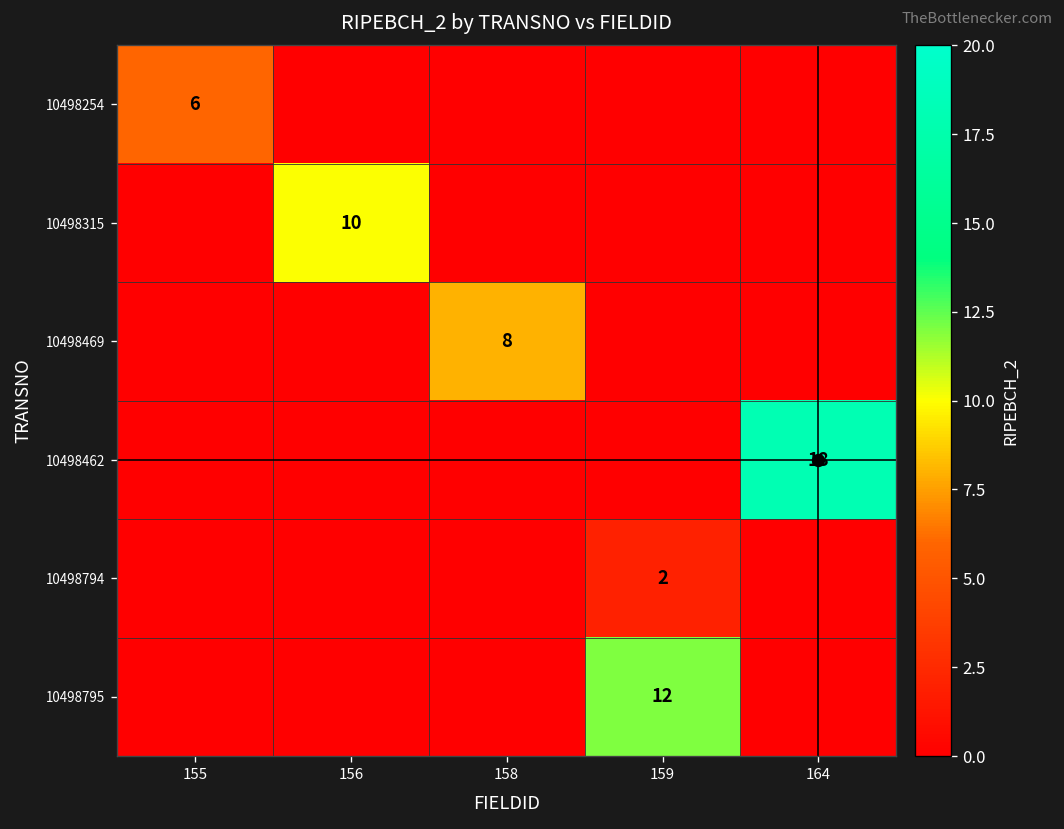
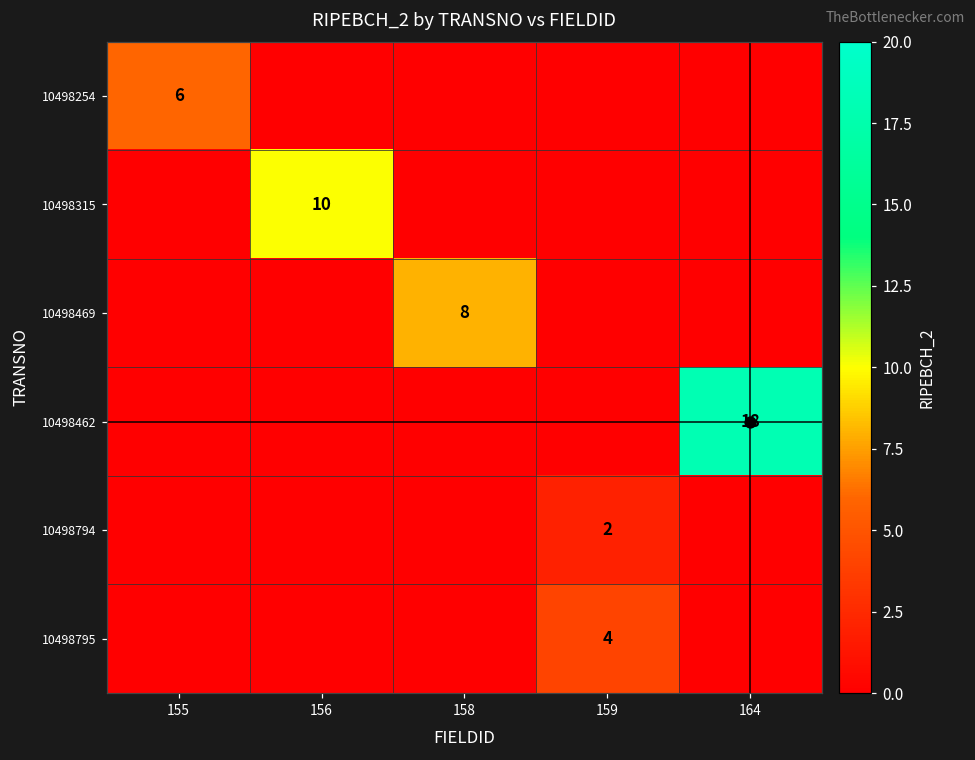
  {
    "10498254": {
      "155": 6
    },
    "10498315": {
      "156": 10
    },
    "10498469": {
      "158": 8
    },
    "10498794": {
      "159": 2
    },
    "10498795": {
-     "159": 12
+     "159": 4
    }
  }
